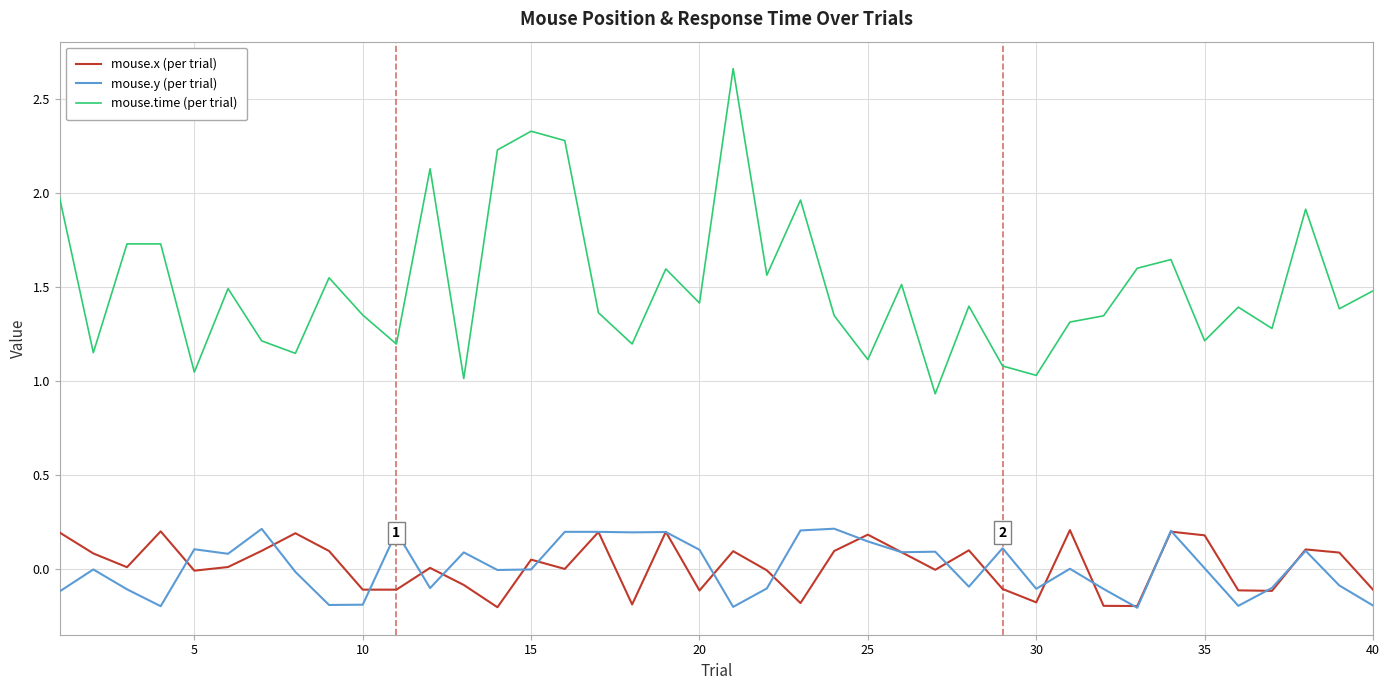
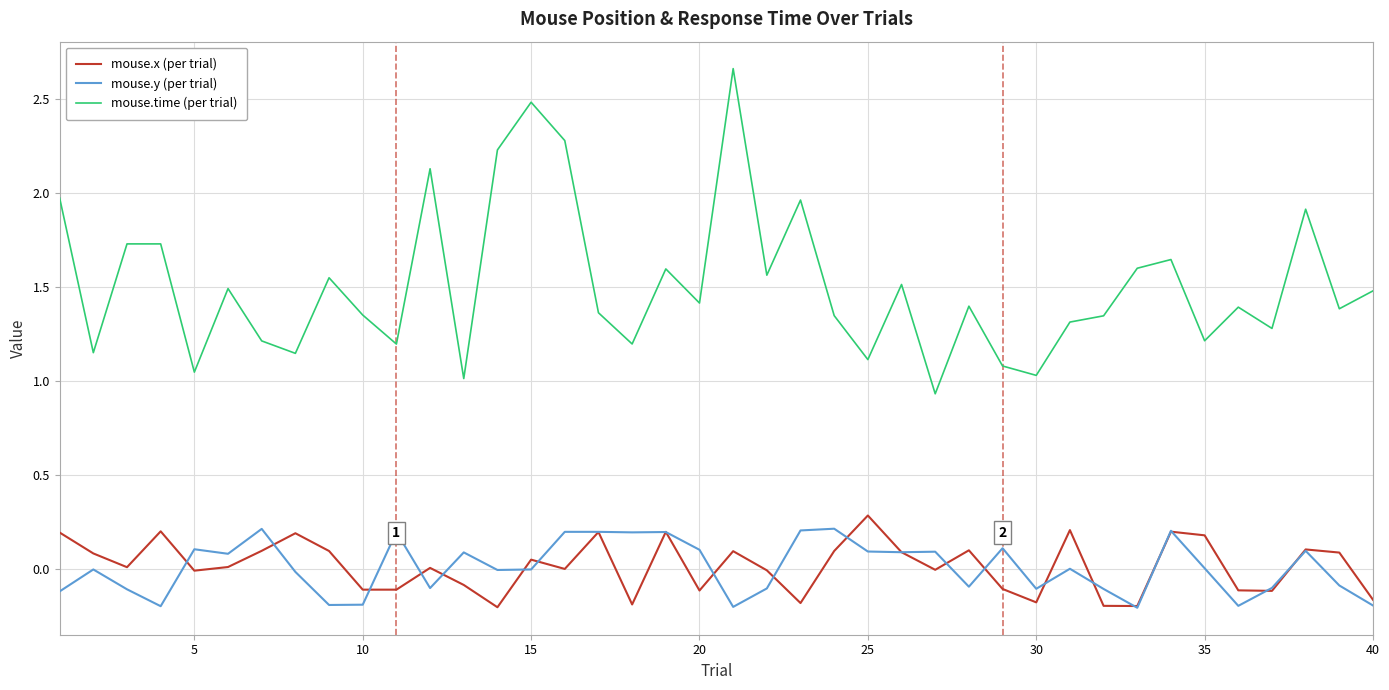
  {
    "mouse.x (per trial)": {
      "5": -0.01,
      "10": -0.11,
      "15": 0.05,
      "20": -0.11,
-     "25": 0.19,
+     "25": 0.29,
      "30": -0.17,
      "35": 0.18,
-     "40": -0.11
+     "40": -0.16
    },
    "mouse.y (per trial)": {
      "5": 0.11,
      "10": -0.19,
      "15": 0.00,
      "20": 0.10,
-     "25": 0.15,
+     "25": 0.10,
      "30": -0.10,
      "35": 0.01,
      "40": -0.19
    },
    "mouse.time (per trial)": {
      "5": 1.05,
      "10": 1.35,
-     "15": 2.33,
+     "15": 2.48,
      "20": 1.42,
      "25": 1.12,
      "30": 1.03,
      "35": 1.22,
      "40": 1.48
    }
  }
